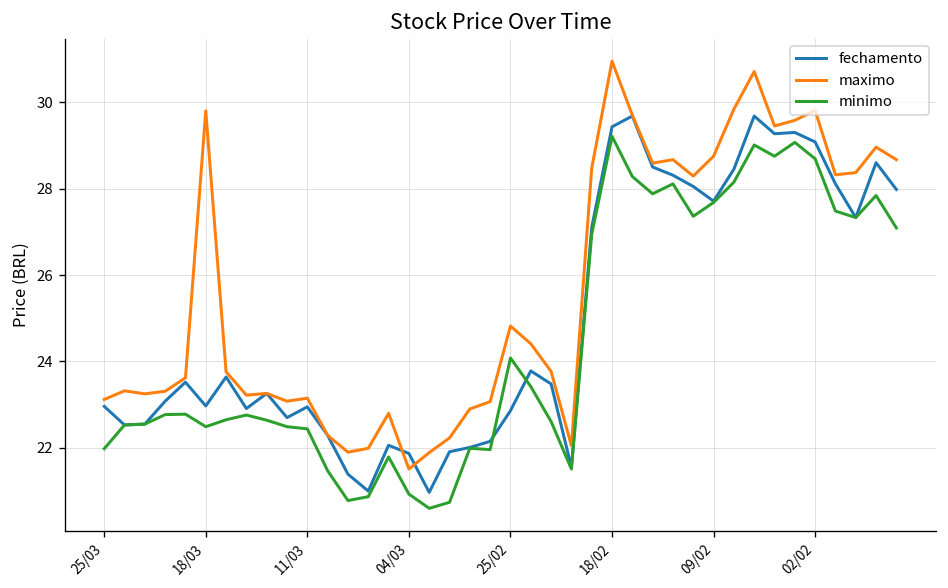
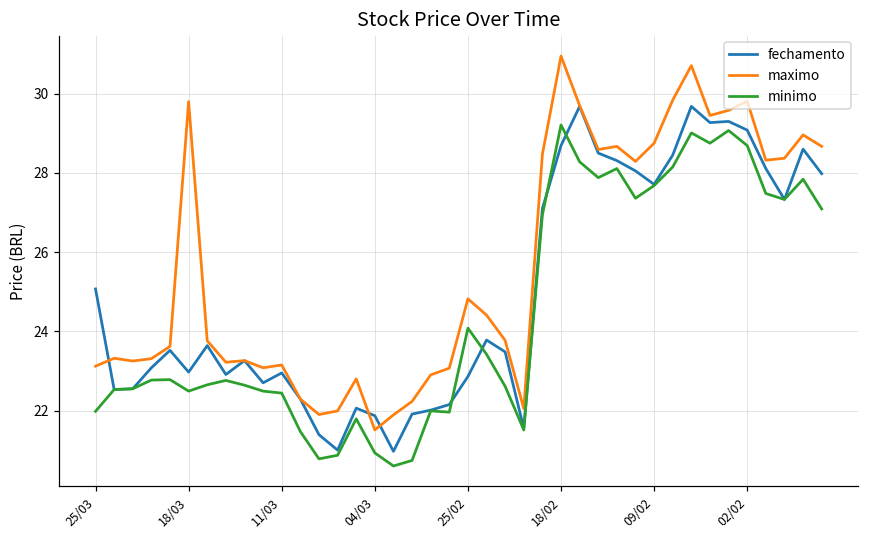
  {
    "fechamento": {
-     "25/03": 23.0,
+     "25/03": 25.1,
      "18/03": 23.0,
      "11/03": 23.0,
      "04/03": 21.9,
      "25/02": 22.9,
-     "18/02": 29.4,
+     "18/02": 28.7,
      "02/02": 29.1
    },
    "maximo": {
      "25/03": 23.1,
      "18/03": 29.8,
      "11/03": 23.2,
      "04/03": 21.5,
      "25/02": 24.8,
      "18/02": 31.0,
      "09/02": 28.8
    },
    "minimo": {
      "25/03": 22.0,
      "18/03": 22.5,
      "11/03": 22.4,
      "04/03": 20.9,
      "25/02": 24.1,
      "18/02": 29.2,
      "02/02": 28.7
    }
  }
